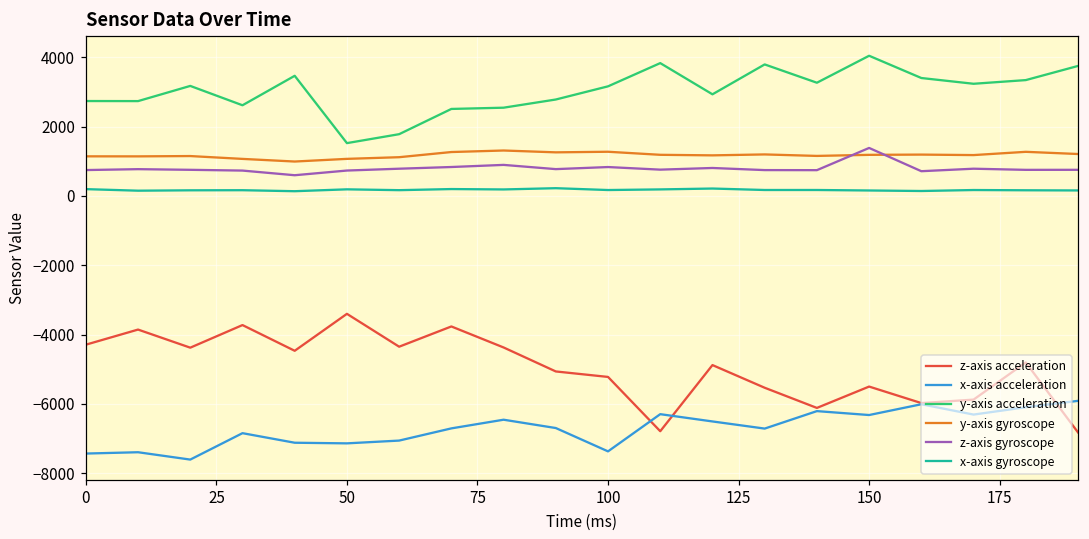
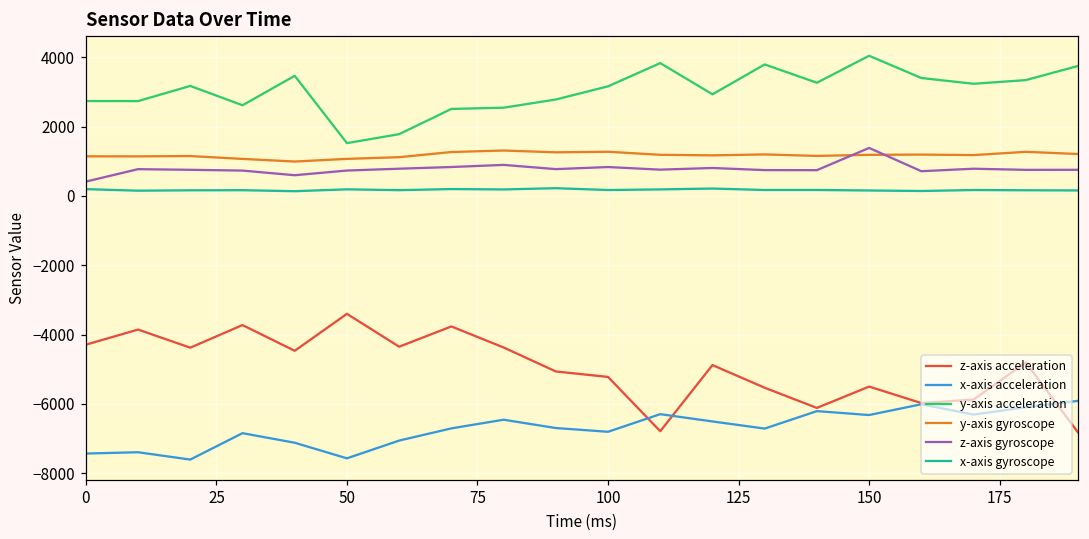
  {
    "x-axis acceleration": {
      "0": -7400,
-     "50": -7100,
-     "100": -7400,
+     "50": -7600,
+     "100": -6800,
      "150": -6300
    },
    "z-axis gyroscope": {
-     "0": 700,
+     "0": 400,
      "50": 700,
      "100": 800,
      "150": 1400
    }
  }
